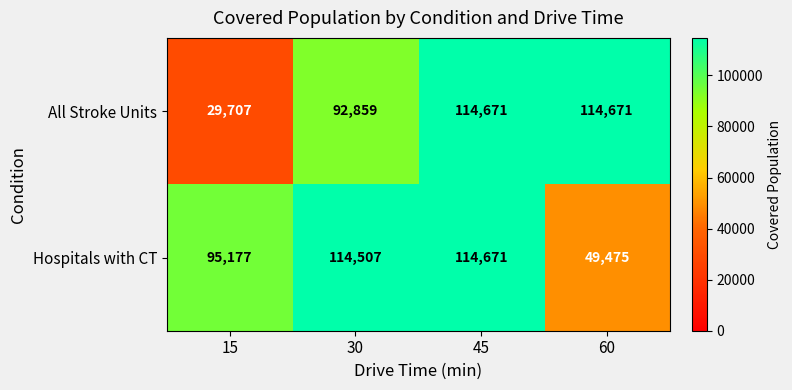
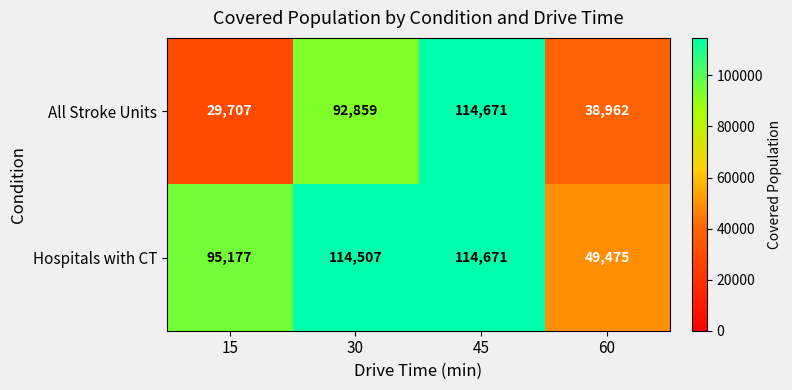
  {
    "All Stroke Units": {
      "15": "29,707",
      "30": "92,859",
      "45": "114,671",
-     "60": "114,671"
+     "60": "38,962"
    },
    "Hospitals with CT": {
      "15": "95,177",
      "30": "114,507",
      "45": "114,671",
      "60": "49,475"
    }
  }
